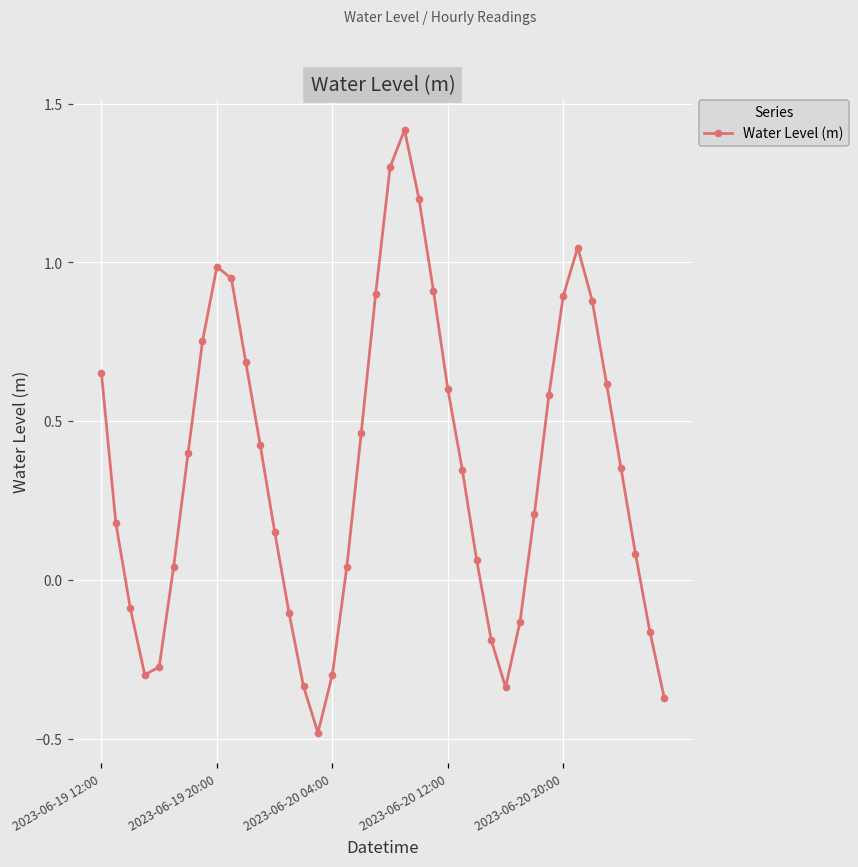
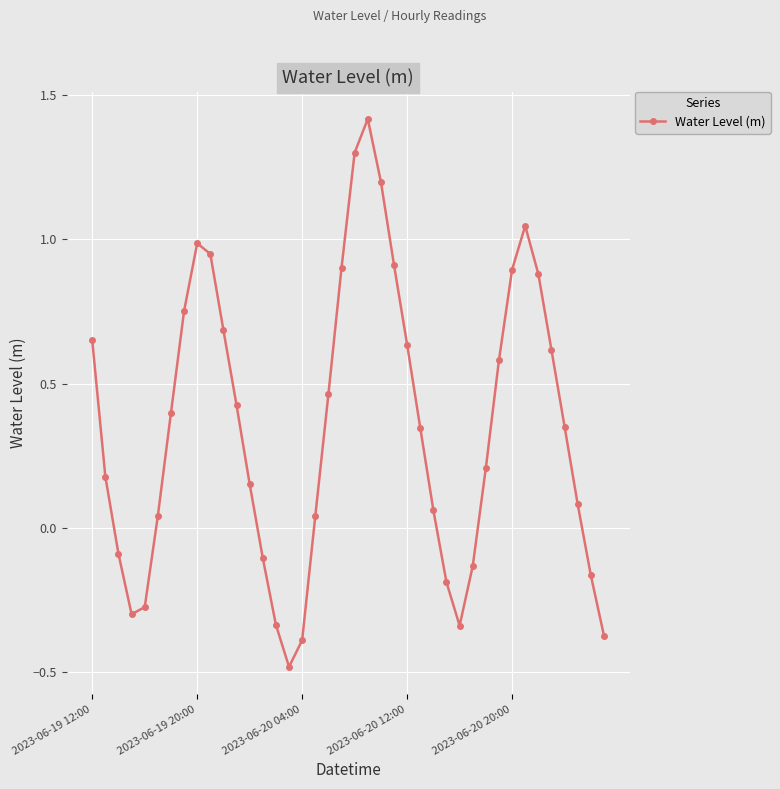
  {
    "2023-06-19 12:00": 0.65,
    "2023-06-19 20:00": 0.99,
-   "2023-06-20 04:00": -0.30,
-   "2023-06-20 12:00": 0.60,
+   "2023-06-20 04:00": -0.39,
+   "2023-06-20 12:00": 0.64,
    "2023-06-20 20:00": 0.89
  }
